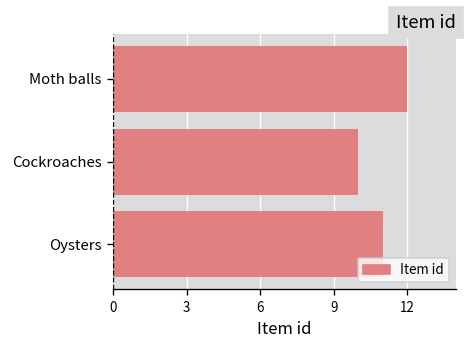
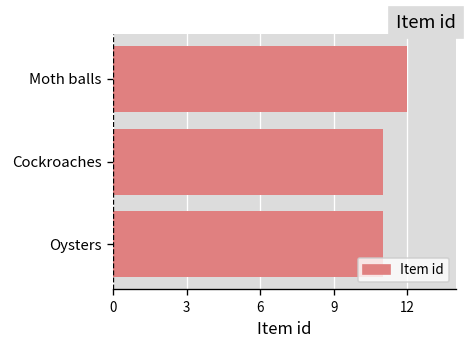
  {
    "Moth balls": 12,
-   "Cockroaches": 10,
+   "Cockroaches": 11,
    "Oysters": 11
  }
